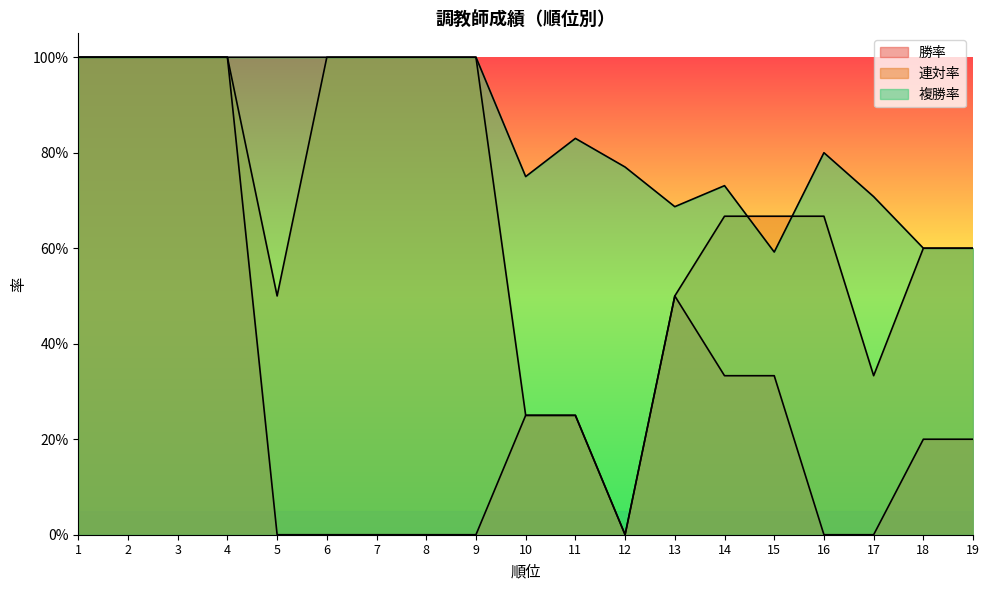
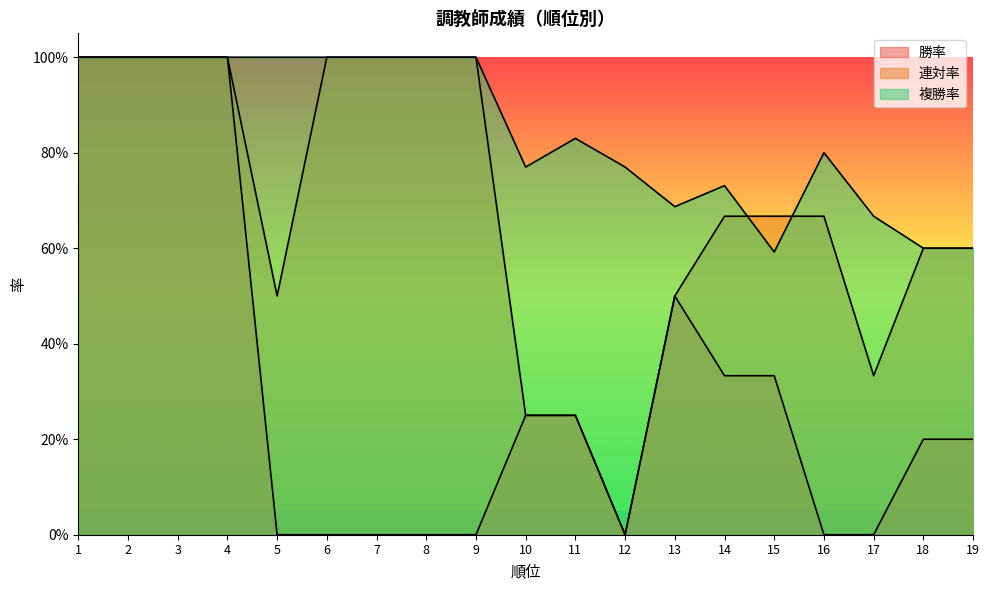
  {
    "複勝率": {
      "5": "100%",
-     "10": "75%",
+     "10": "77%",
      "11": "83%",
      "12": "77%",
      "13": "69%",
      "14": "73%",
      "15": "59%",
      "16": "80%",
-     "17": "71%"
+     "17": "67%"
    }
  }
